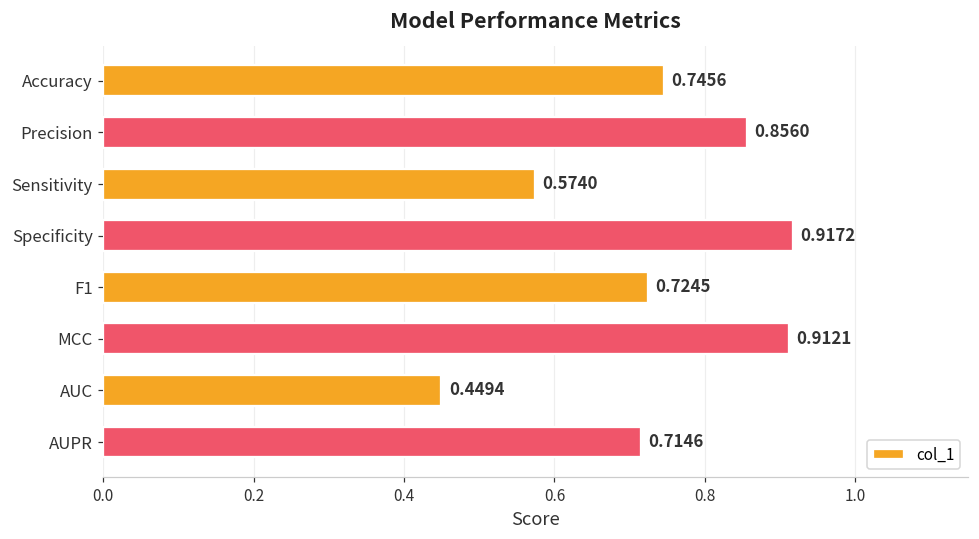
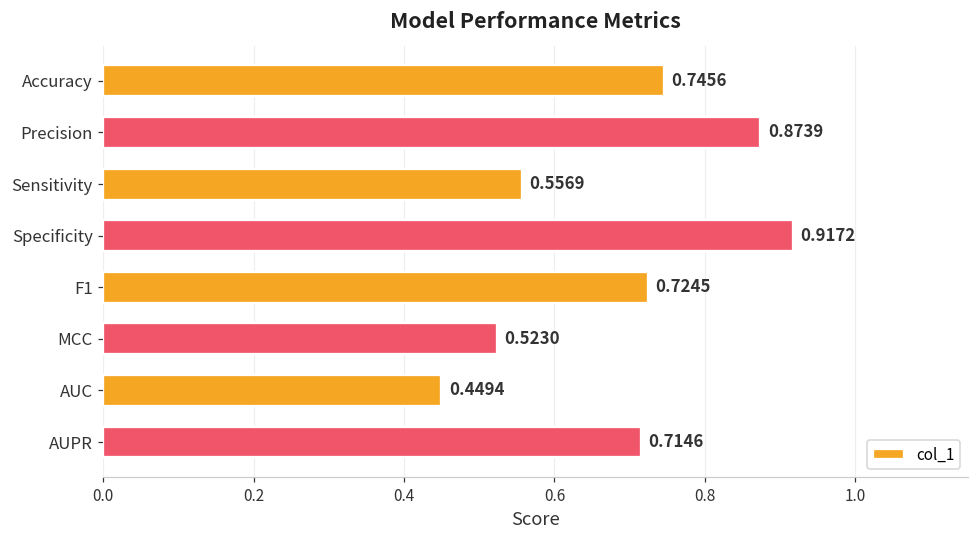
  {
    "Accuracy": 0.7456,
-   "Precision": 0.8560,
-   "Sensitivity": 0.5740,
+   "Precision": 0.8739,
+   "Sensitivity": 0.5569,
    "Specificity": 0.9172,
    "F1": 0.7245,
-   "MCC": 0.9121,
+   "MCC": 0.5230,
    "AUC": 0.4494,
    "AUPR": 0.7146
  }
